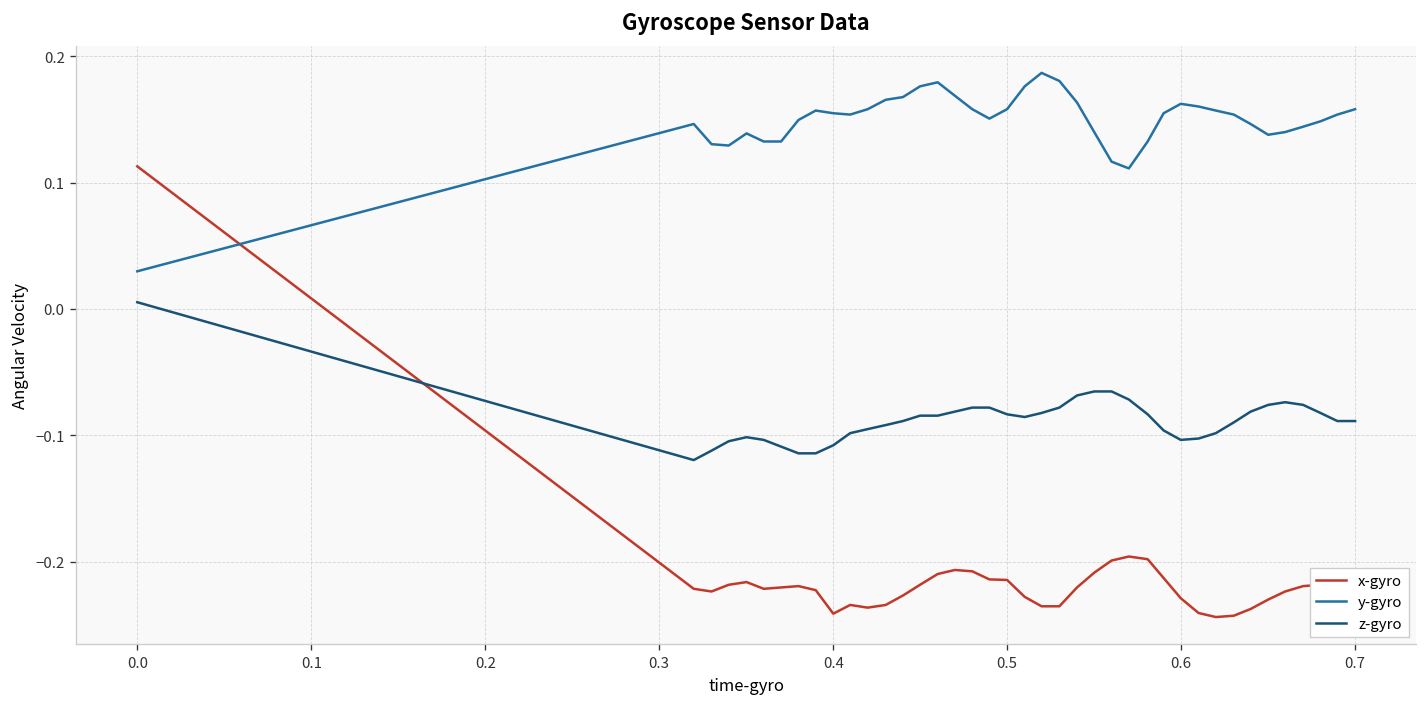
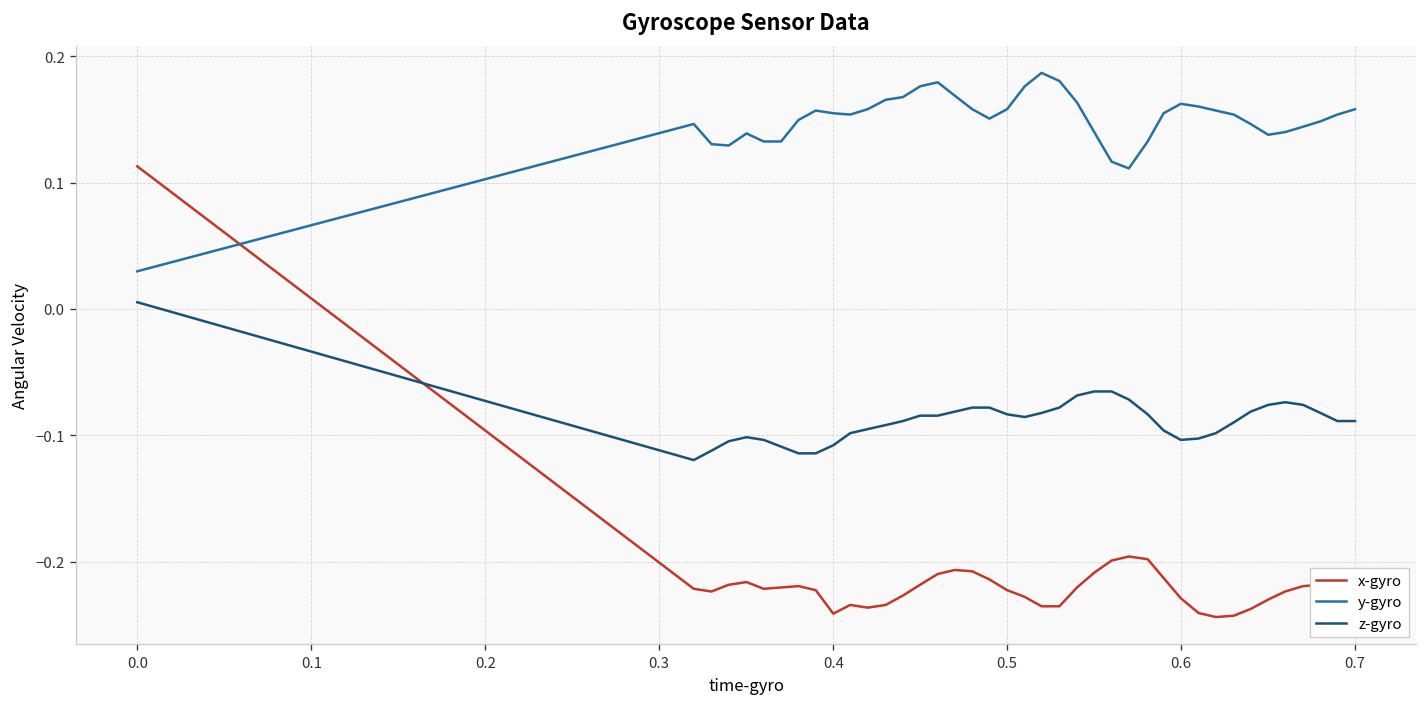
  {
    "x-gyro": {
      "0.0": 0.113,
      "0.4": -0.241,
-     "0.5": -0.214
+     "0.5": -0.222
    }
  }
